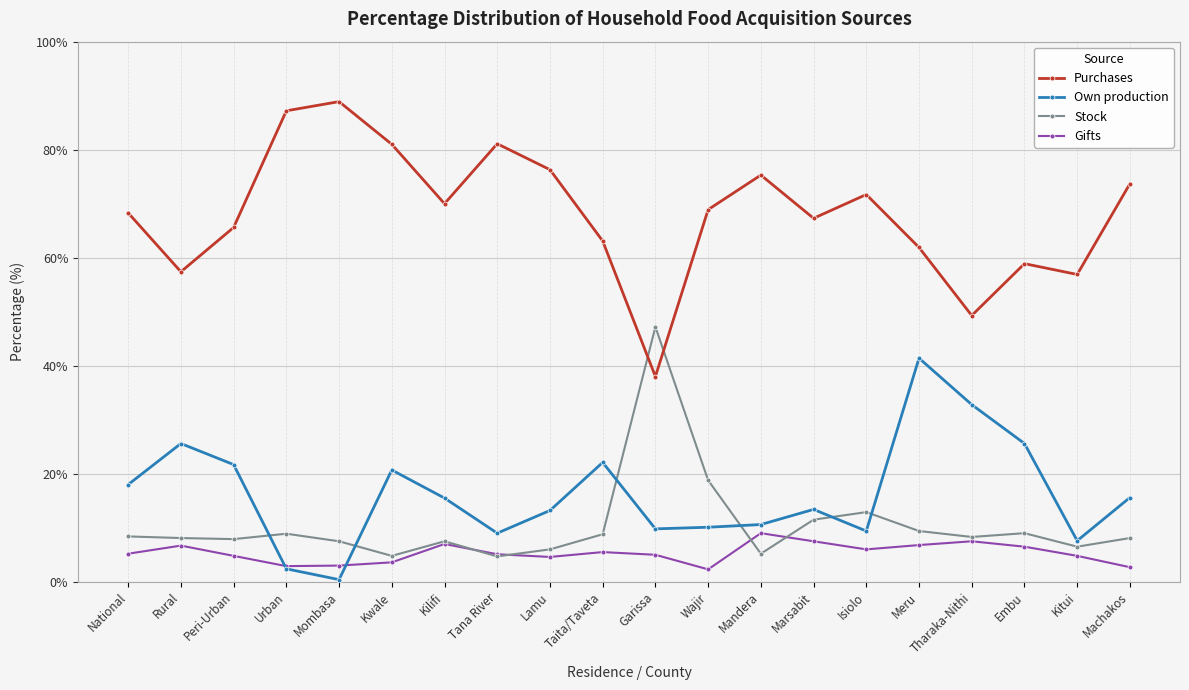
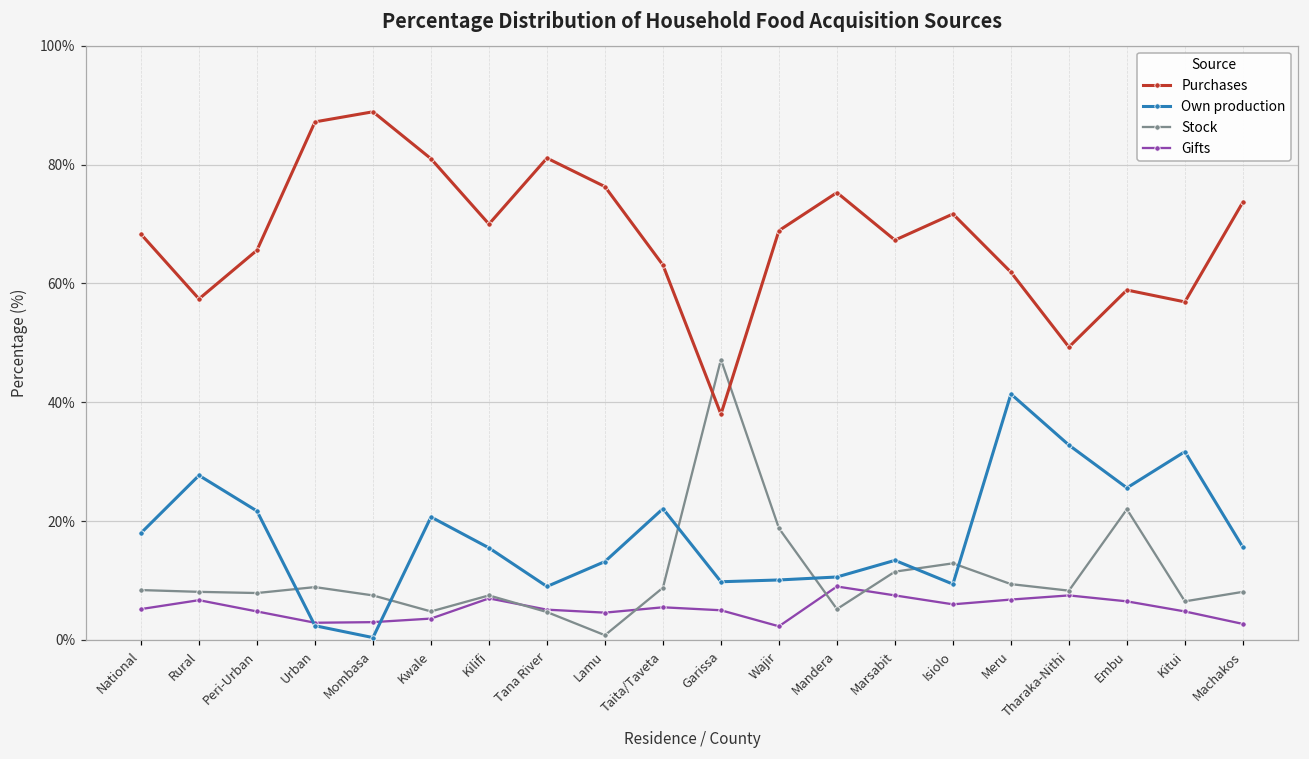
  {
    "Purchases": {
      "National": "68%",
      "Rural": "57%",
      "Peri-Urban": "66%",
      "Urban": "87%",
      "Mombasa": "89%",
      "Kwale": "81%",
      "Kilifi": "70%",
      "Tana River": "81%",
      "Lamu": "76%",
      "Taita/Taveta": "63%",
      "Garissa": "38%",
      "Wajir": "69%",
      "Mandera": "75%",
      "Marsabit": "67%",
      "Isiolo": "72%",
      "Meru": "62%",
      "Tharaka-Nithi": "49%",
      "Embu": "59%",
      "Kitui": "57%",
      "Machakos": "74%"
    },
    "Own production": {
      "National": "18%",
-     "Rural": "26%",
+     "Rural": "28%",
      "Peri-Urban": "22%",
      "Urban": "2%",
      "Mombasa": "0%",
      "Kwale": "21%",
      "Kilifi": "16%",
      "Tana River": "9%",
      "Lamu": "13%",
      "Taita/Taveta": "22%",
      "Garissa": "10%",
      "Wajir": "10%",
      "Mandera": "11%",
      "Marsabit": "13%",
      "Isiolo": "9%",
      "Meru": "41%",
      "Tharaka-Nithi": "33%",
      "Embu": "26%",
-     "Kitui": "8%",
+     "Kitui": "32%",
      "Machakos": "16%"
    },
    "Stock": {
      "National": "8%",
      "Rural": "8%",
      "Peri-Urban": "8%",
      "Urban": "9%",
      "Mombasa": "8%",
      "Kwale": "5%",
      "Kilifi": "8%",
-     "Lamu": "6%",
+     "Lamu": "1%",
      "Taita/Taveta": "9%",
      "Garissa": "47%",
      "Wajir": "19%",
      "Mandera": "5%",
      "Marsabit": "12%",
      "Isiolo": "13%",
      "Meru": "9%",
      "Tharaka-Nithi": "8%",
-     "Embu": "9%",
+     "Embu": "22%",
      "Kitui": "7%",
      "Machakos": "8%"
    },
    "Gifts": {
      "National": "5%",
      "Rural": "7%",
      "Peri-Urban": "5%",
      "Urban": "3%",
      "Mombasa": "3%",
      "Kwale": "4%",
      "Kilifi": "7%",
      "Lamu": "5%",
      "Taita/Taveta": "6%",
      "Garissa": "5%",
      "Wajir": "2%",
      "Mandera": "9%",
      "Marsabit": "8%",
      "Isiolo": "6%",
      "Meru": "7%",
      "Tharaka-Nithi": "8%",
      "Embu": "7%",
      "Kitui": "5%",
      "Machakos": "3%"
    }
  }
